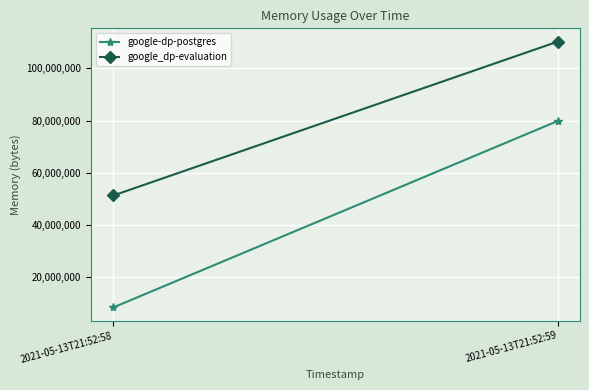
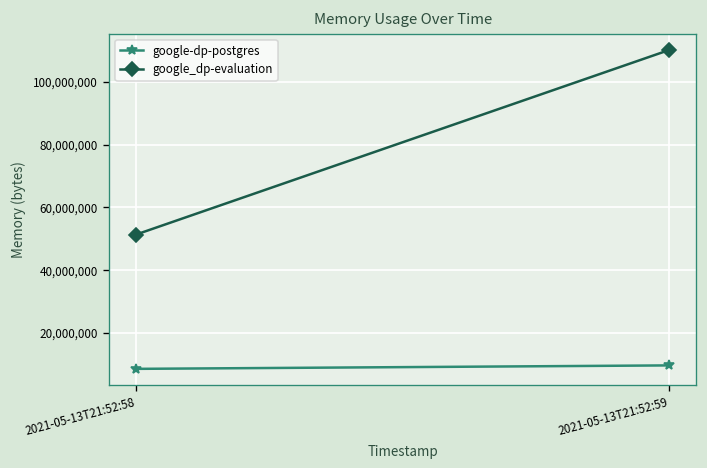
  {
    "google-dp-postgres": {
      "2021-05-13T21:52:58": "9,000,000",
-     "2021-05-13T21:52:59": "80,000,000"
+     "2021-05-13T21:52:59": "10,000,000"
    },
    "google_dp-evaluation": {
      "2021-05-13T21:52:58": "51,000,000",
      "2021-05-13T21:52:59": "110,000,000"
    }
  }
